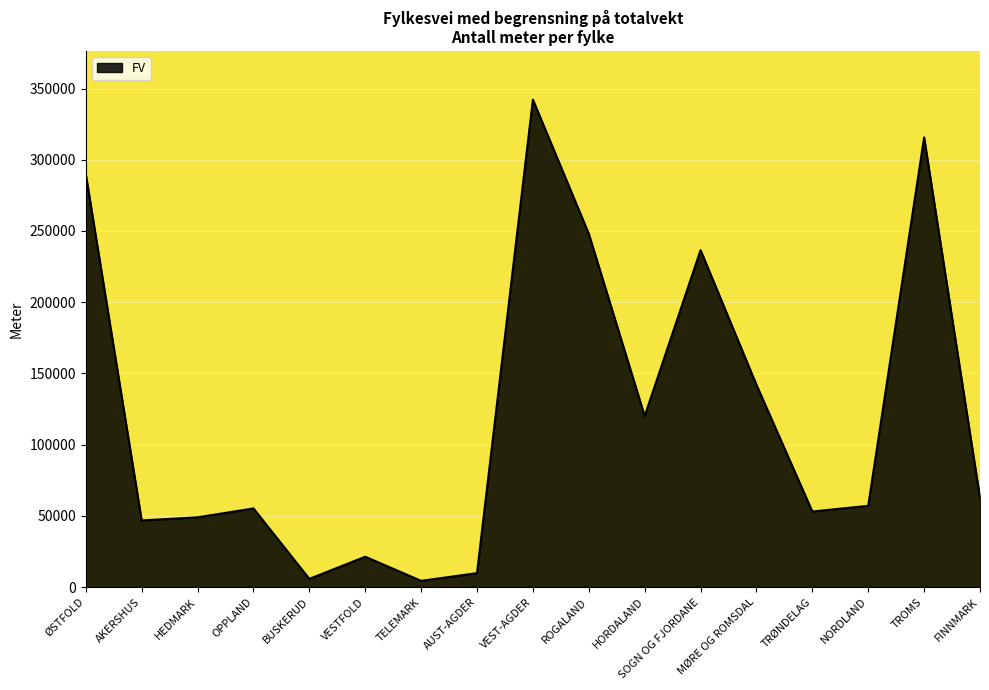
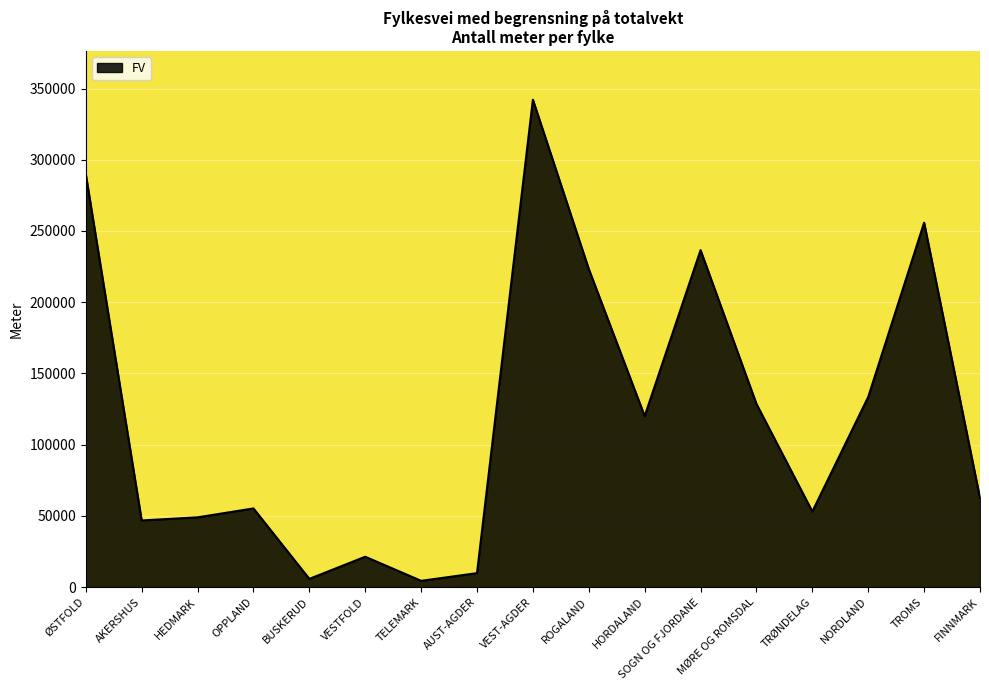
  {
    "ØSTFOLD": 290000,
    "AKERSHUS": 47000,
    "HEDMARK": 49000,
    "OPPLAND": 55000,
    "BUSKERUD": 6000,
    "VESTFOLD": 21000,
    "TELEMARK": 4000,
    "AUST-AGDER": 10000,
    "VEST-AGDER": 342000,
-   "ROGALAND": 248000,
+   "ROGALAND": 223000,
    "HORDALAND": 120000,
    "SOGN OG FJORDANE": 237000,
-   "MØRE OG ROMSDAL": 142000,
+   "MØRE OG ROMSDAL": 129000,
    "TRØNDELAG": 53000,
-   "NORDLAND": 57000,
-   "TROMS": 316000,
+   "NORDLAND": 134000,
+   "TROMS": 256000,
    "FINNMARK": 63000
  }
